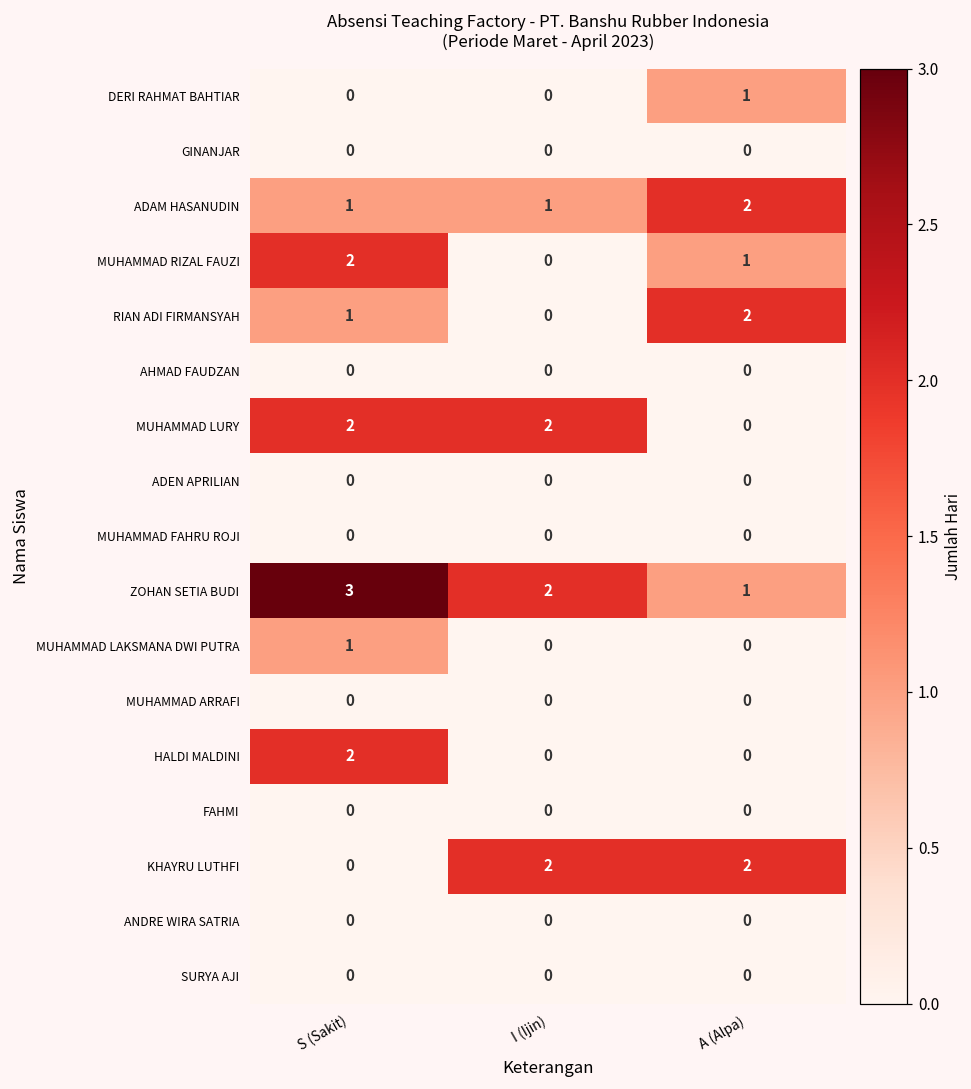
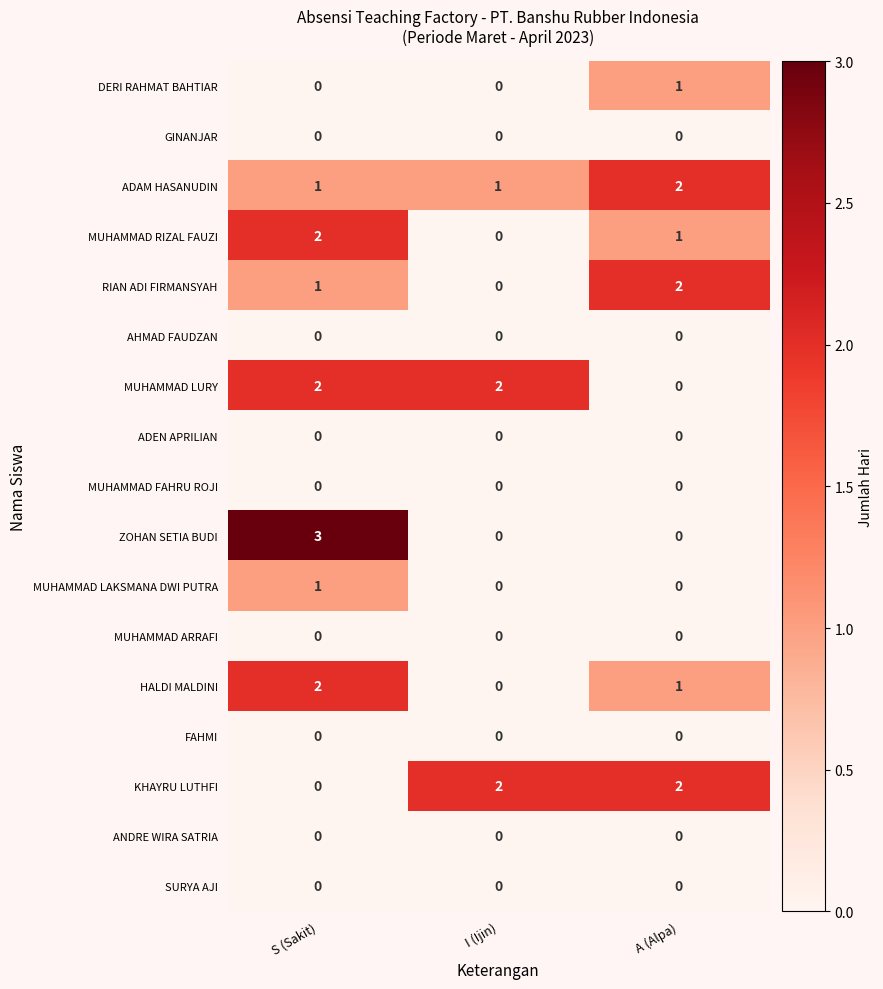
  {
    "DERI RAHMAT BAHTIAR": {
      "S (Sakit)": 0,
      "I (Ijin)": 0,
      "A (Alpa)": 1
    },
    "GINANJAR": {
      "S (Sakit)": 0,
      "I (Ijin)": 0,
      "A (Alpa)": 0
    },
    "ADAM HASANUDIN": {
      "S (Sakit)": 1,
      "I (Ijin)": 1,
      "A (Alpa)": 2
    },
    "MUHAMMAD RIZAL FAUZI": {
      "S (Sakit)": 2,
      "I (Ijin)": 0,
      "A (Alpa)": 1
    },
    "RIAN ADI FIRMANSYAH": {
      "S (Sakit)": 1,
      "I (Ijin)": 0,
      "A (Alpa)": 2
    },
    "AHMAD FAUDZAN": {
      "S (Sakit)": 0,
      "I (Ijin)": 0,
      "A (Alpa)": 0
    },
    "MUHAMMAD LURY": {
      "S (Sakit)": 2,
      "I (Ijin)": 2,
      "A (Alpa)": 0
    },
    "ADEN APRILIAN": {
      "S (Sakit)": 0,
      "I (Ijin)": 0,
      "A (Alpa)": 0
    },
    "MUHAMMAD FAHRU ROJI": {
      "S (Sakit)": 0,
      "I (Ijin)": 0,
      "A (Alpa)": 0
    },
    "ZOHAN SETIA BUDI": {
      "S (Sakit)": 3,
-     "I (Ijin)": 2,
-     "A (Alpa)": 1
+     "I (Ijin)": 0,
+     "A (Alpa)": 0
    },
    "MUHAMMAD LAKSMANA DWI PUTRA": {
      "S (Sakit)": 1,
      "I (Ijin)": 0,
      "A (Alpa)": 0
    },
    "MUHAMMAD ARRAFI": {
      "S (Sakit)": 0,
      "I (Ijin)": 0,
      "A (Alpa)": 0
    },
    "HALDI MALDINI": {
      "S (Sakit)": 2,
      "I (Ijin)": 0,
-     "A (Alpa)": 0
+     "A (Alpa)": 1
    },
    "FAHMI": {
      "S (Sakit)": 0,
      "I (Ijin)": 0,
      "A (Alpa)": 0
    },
    "KHAYRU LUTHFI": {
      "S (Sakit)": 0,
      "I (Ijin)": 2,
      "A (Alpa)": 2
    },
    "ANDRE WIRA SATRIA": {
      "S (Sakit)": 0,
      "I (Ijin)": 0,
      "A (Alpa)": 0
    },
    "SURYA AJI": {
      "S (Sakit)": 0,
      "I (Ijin)": 0,
      "A (Alpa)": 0
    }
  }
